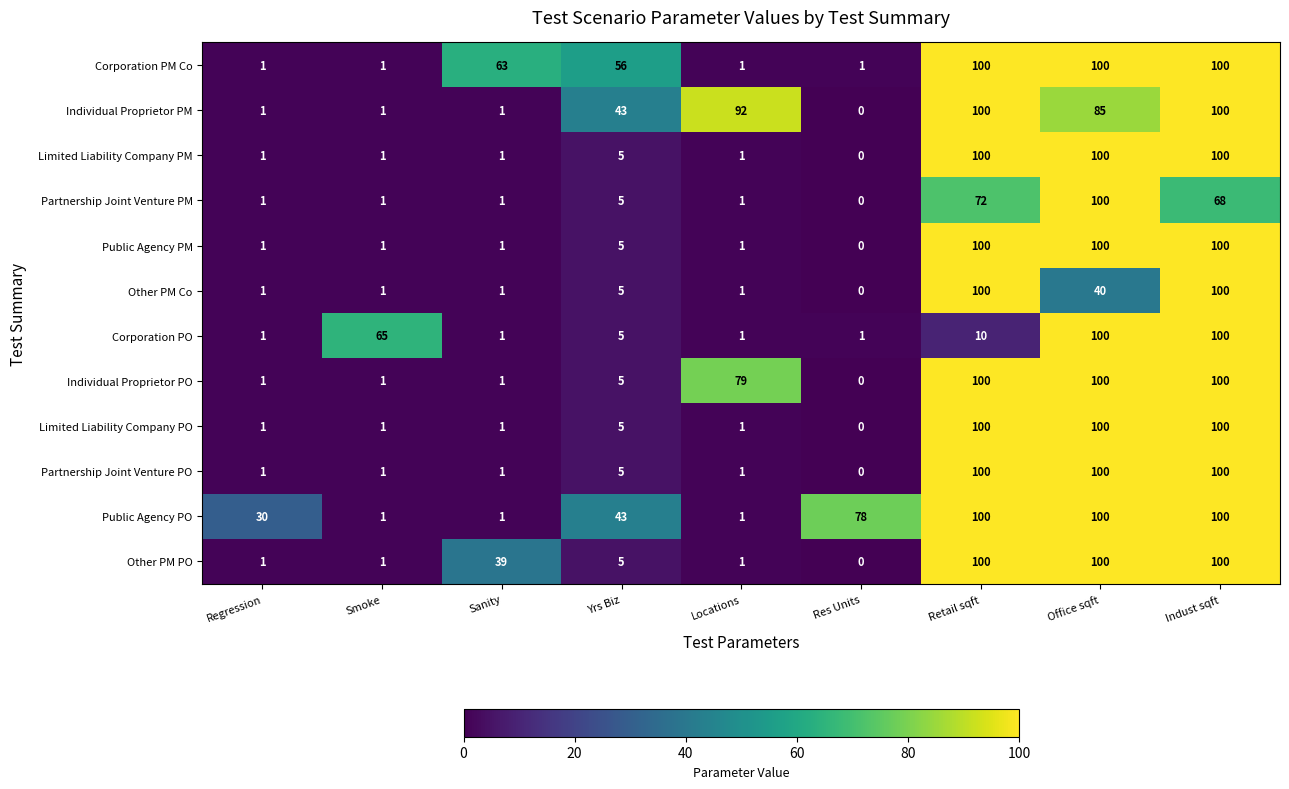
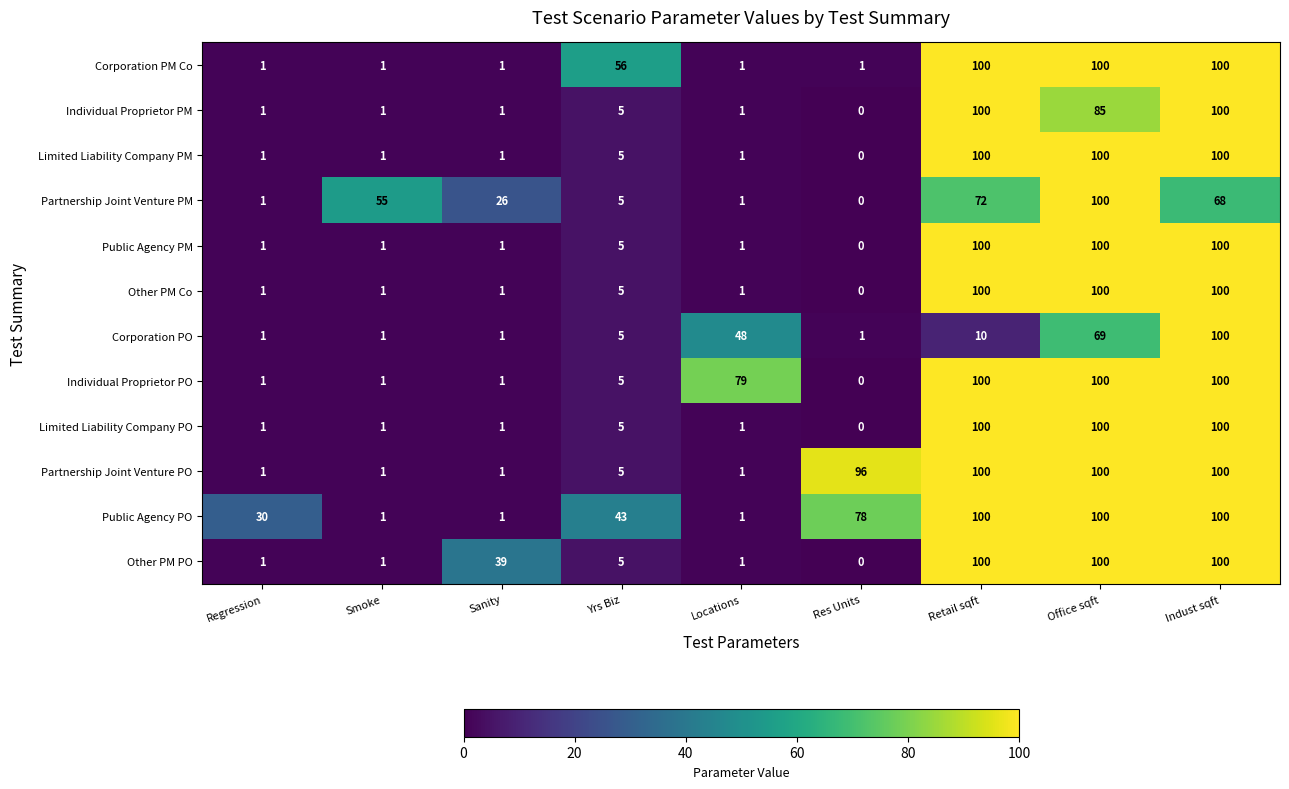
  {
    "Corporation PM Co": {
      "Regression": 1,
      "Smoke": 1,
-     "Sanity": 63,
+     "Sanity": 1,
      "Yrs Biz": 56,
      "Locations": 1,
      "Res Units": 1,
      "Retail sqft": 100,
      "Office sqft": 100,
      "Indust sqft": 100
    },
    "Individual Proprietor PM": {
      "Regression": 1,
      "Smoke": 1,
      "Sanity": 1,
-     "Yrs Biz": 43,
-     "Locations": 92,
+     "Yrs Biz": 5,
+     "Locations": 1,
      "Res Units": 0,
      "Retail sqft": 100,
      "Office sqft": 85,
      "Indust sqft": 100
    },
    "Limited Liability Company PM": {
      "Regression": 1,
      "Smoke": 1,
      "Sanity": 1,
      "Yrs Biz": 5,
      "Locations": 1,
      "Res Units": 0,
      "Retail sqft": 100,
      "Office sqft": 100,
      "Indust sqft": 100
    },
    "Partnership Joint Venture PM": {
      "Regression": 1,
-     "Smoke": 1,
-     "Sanity": 1,
+     "Smoke": 55,
+     "Sanity": 26,
      "Yrs Biz": 5,
      "Locations": 1,
      "Res Units": 0,
      "Retail sqft": 72,
      "Office sqft": 100,
      "Indust sqft": 68
    },
    "Public Agency PM": {
      "Regression": 1,
      "Smoke": 1,
      "Sanity": 1,
      "Yrs Biz": 5,
      "Locations": 1,
      "Res Units": 0,
      "Retail sqft": 100,
      "Office sqft": 100,
      "Indust sqft": 100
    },
    "Other PM Co": {
      "Regression": 1,
      "Smoke": 1,
      "Sanity": 1,
      "Yrs Biz": 5,
      "Locations": 1,
      "Res Units": 0,
      "Retail sqft": 100,
-     "Office sqft": 40,
+     "Office sqft": 100,
      "Indust sqft": 100
    },
    "Corporation PO": {
      "Regression": 1,
-     "Smoke": 65,
+     "Smoke": 1,
      "Sanity": 1,
      "Yrs Biz": 5,
-     "Locations": 1,
+     "Locations": 48,
      "Res Units": 1,
      "Retail sqft": 10,
-     "Office sqft": 100,
+     "Office sqft": 69,
      "Indust sqft": 100
    },
    "Individual Proprietor PO": {
      "Regression": 1,
      "Smoke": 1,
      "Sanity": 1,
      "Yrs Biz": 5,
      "Locations": 79,
      "Res Units": 0,
      "Retail sqft": 100,
      "Office sqft": 100,
      "Indust sqft": 100
    },
    "Limited Liability Company PO": {
      "Regression": 1,
      "Smoke": 1,
      "Sanity": 1,
      "Yrs Biz": 5,
      "Locations": 1,
      "Res Units": 0,
      "Retail sqft": 100,
      "Office sqft": 100,
      "Indust sqft": 100
    },
    "Partnership Joint Venture PO": {
      "Regression": 1,
      "Smoke": 1,
      "Sanity": 1,
      "Yrs Biz": 5,
      "Locations": 1,
-     "Res Units": 0,
+     "Res Units": 96,
      "Retail sqft": 100,
      "Office sqft": 100,
      "Indust sqft": 100
    },
    "Public Agency PO": {
      "Regression": 30,
      "Smoke": 1,
      "Sanity": 1,
      "Yrs Biz": 43,
      "Locations": 1,
      "Res Units": 78,
      "Retail sqft": 100,
      "Office sqft": 100,
      "Indust sqft": 100
    },
    "Other PM PO": {
      "Regression": 1,
      "Smoke": 1,
      "Sanity": 39,
      "Yrs Biz": 5,
      "Locations": 1,
      "Res Units": 0,
      "Retail sqft": 100,
      "Office sqft": 100,
      "Indust sqft": 100
    }
  }
